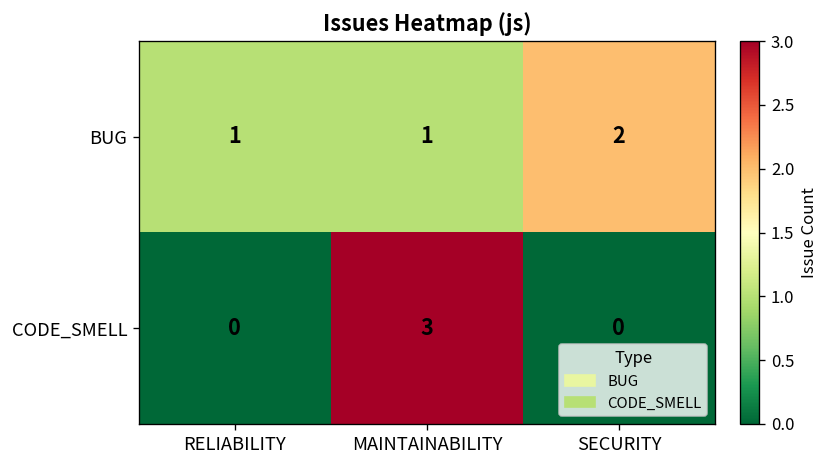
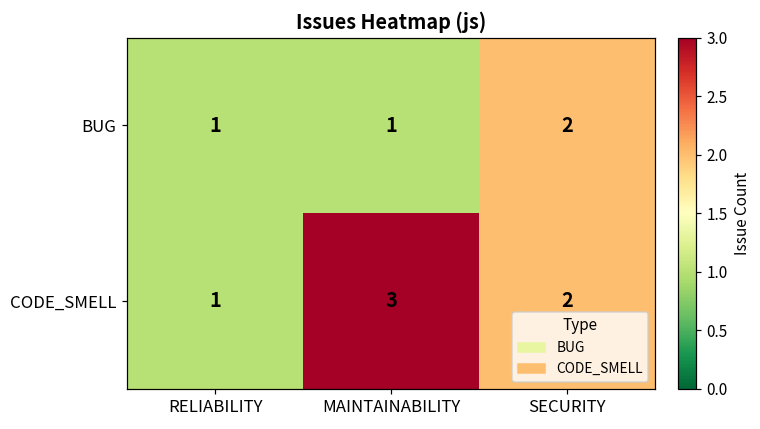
  {
    "BUG": {
      "RELIABILITY": 1,
      "MAINTAINABILITY": 1,
      "SECURITY": 2
    },
    "CODE_SMELL": {
-     "RELIABILITY": 0,
+     "RELIABILITY": 1,
      "MAINTAINABILITY": 3,
-     "SECURITY": 0
+     "SECURITY": 2
    }
  }
